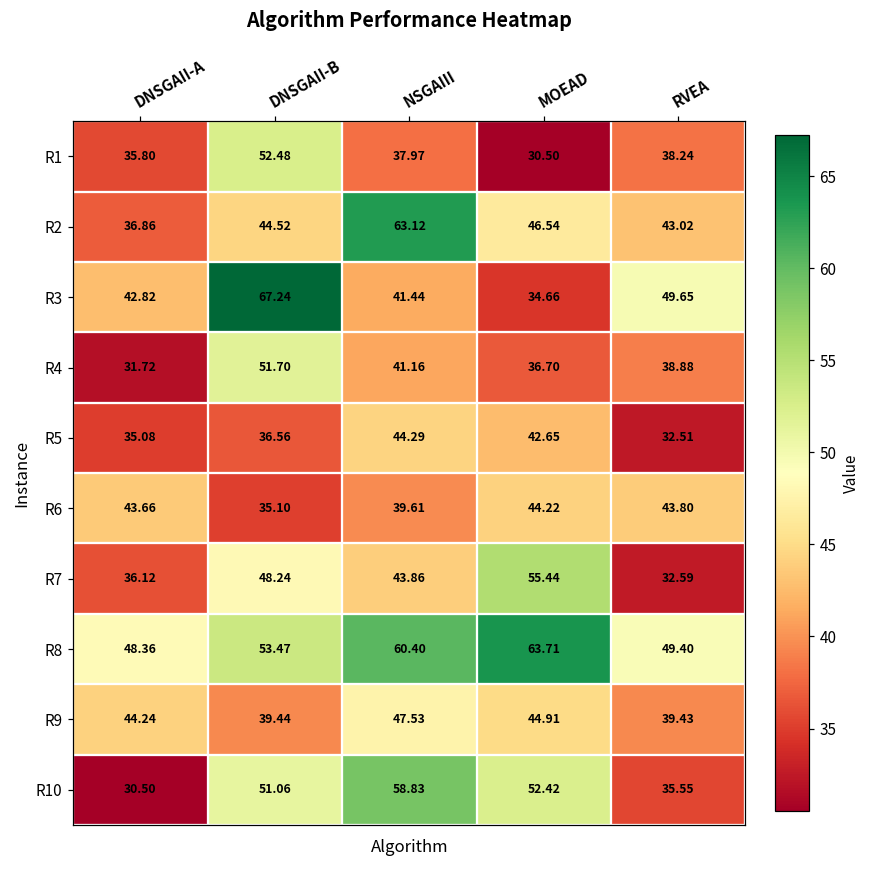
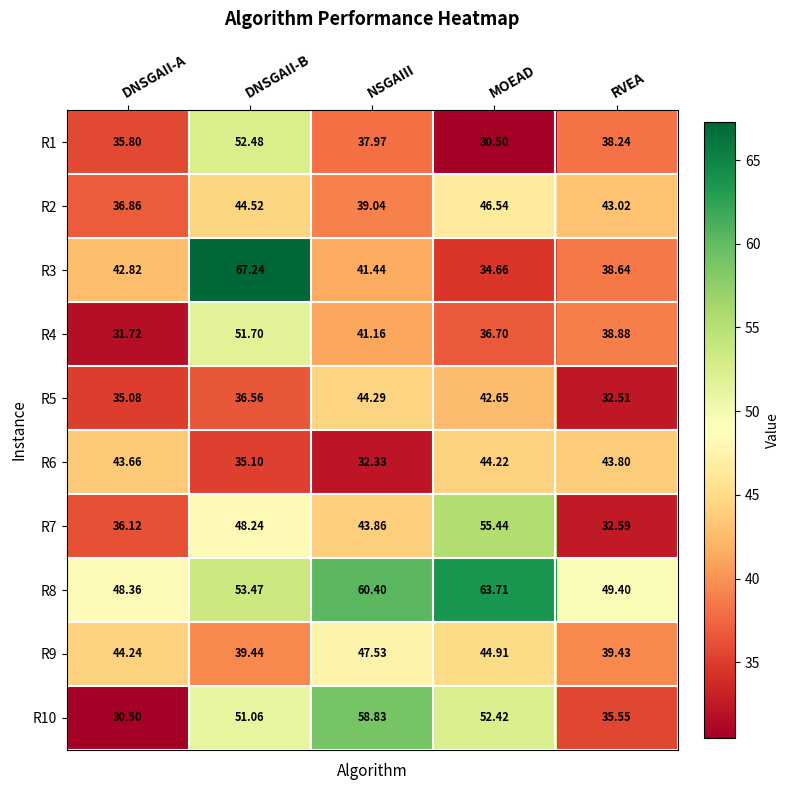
  {
    "R1": {
      "DNSGAII-A": 35.80,
      "DNSGAII-B": 52.48,
      "NSGAIII": 37.97,
      "MOEAD": 30.50,
      "RVEA": 38.24
    },
    "R2": {
      "DNSGAII-A": 36.86,
      "DNSGAII-B": 44.52,
-     "NSGAIII": 63.12,
+     "NSGAIII": 39.04,
      "MOEAD": 46.54,
      "RVEA": 43.02
    },
    "R3": {
      "DNSGAII-A": 42.82,
      "DNSGAII-B": 67.24,
      "NSGAIII": 41.44,
      "MOEAD": 34.66,
-     "RVEA": 49.65
+     "RVEA": 38.64
    },
    "R4": {
      "DNSGAII-A": 31.72,
      "DNSGAII-B": 51.70,
      "NSGAIII": 41.16,
      "MOEAD": 36.70,
      "RVEA": 38.88
    },
    "R5": {
      "DNSGAII-A": 35.08,
      "DNSGAII-B": 36.56,
      "NSGAIII": 44.29,
      "MOEAD": 42.65,
      "RVEA": 32.51
    },
    "R6": {
      "DNSGAII-A": 43.66,
      "DNSGAII-B": 35.10,
-     "NSGAIII": 39.61,
+     "NSGAIII": 32.33,
      "MOEAD": 44.22,
      "RVEA": 43.80
    },
    "R7": {
      "DNSGAII-A": 36.12,
      "DNSGAII-B": 48.24,
      "NSGAIII": 43.86,
      "MOEAD": 55.44,
      "RVEA": 32.59
    },
    "R8": {
      "DNSGAII-A": 48.36,
      "DNSGAII-B": 53.47,
      "NSGAIII": 60.40,
      "MOEAD": 63.71,
      "RVEA": 49.40
    },
    "R9": {
      "DNSGAII-A": 44.24,
      "DNSGAII-B": 39.44,
      "NSGAIII": 47.53,
      "MOEAD": 44.91,
      "RVEA": 39.43
    },
    "R10": {
      "DNSGAII-A": 30.50,
      "DNSGAII-B": 51.06,
      "NSGAIII": 58.83,
      "MOEAD": 52.42,
      "RVEA": 35.55
    }
  }
